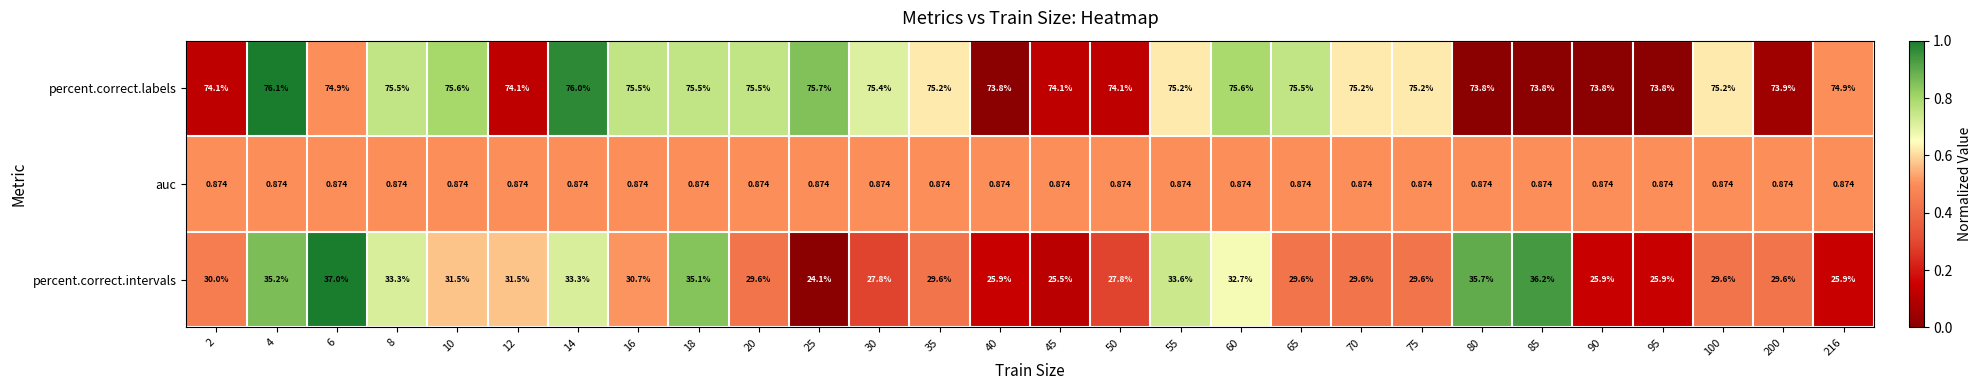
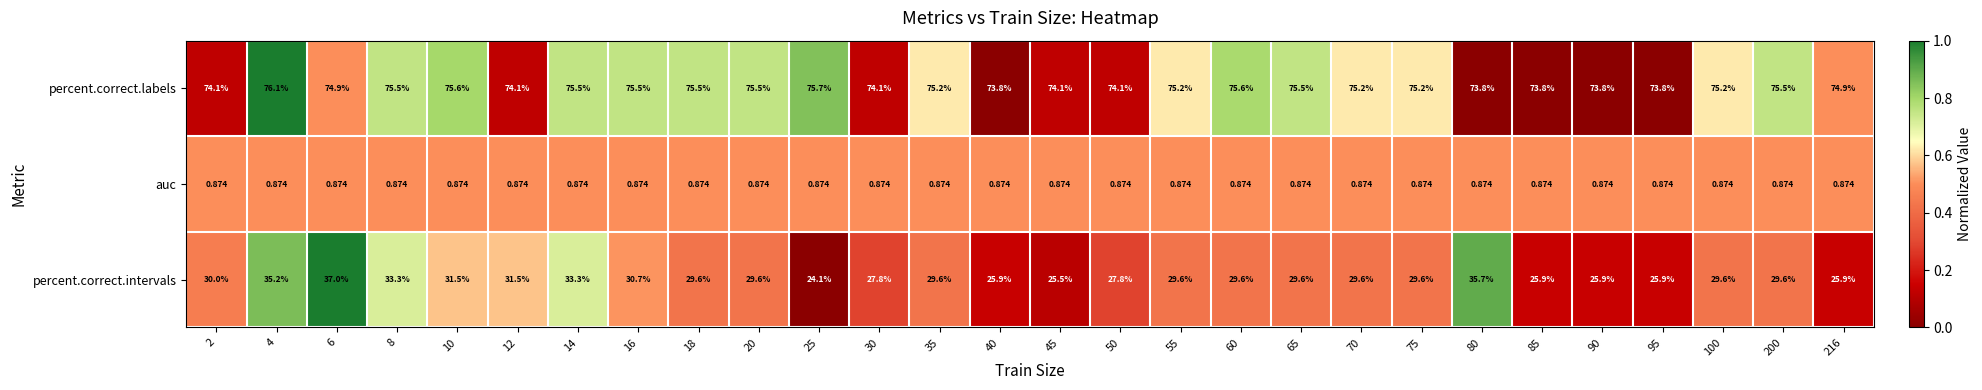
  {
    "percent.correct.labels": {
      "2": "74.1%",
      "4": "76.1%",
      "6": "74.9%",
      "8": "75.5%",
      "10": "75.6%",
      "12": "74.1%",
-     "14": "76.0%",
+     "14": "75.5%",
      "16": "75.5%",
      "18": "75.5%",
      "20": "75.5%",
      "25": "75.7%",
-     "30": "75.4%",
+     "30": "74.1%",
      "35": "75.2%",
      "40": "73.8%",
      "45": "74.1%",
      "50": "74.1%",
      "55": "75.2%",
      "60": "75.6%",
      "65": "75.5%",
      "70": "75.2%",
      "75": "75.2%",
      "80": "73.8%",
      "85": "73.8%",
      "90": "73.8%",
      "95": "73.8%",
      "100": "75.2%",
-     "200": "73.9%",
+     "200": "75.5%",
      "216": "74.9%"
    },
    "auc": {
      "2": "0.874",
      "4": "0.874",
      "6": "0.874",
      "8": "0.874",
      "10": "0.874",
      "12": "0.874",
      "14": "0.874",
      "16": "0.874",
      "18": "0.874",
      "20": "0.874",
      "25": "0.874",
      "30": "0.874",
      "35": "0.874",
      "40": "0.874",
      "45": "0.874",
      "50": "0.874",
      "55": "0.874",
      "60": "0.874",
      "65": "0.874",
      "70": "0.874",
      "75": "0.874",
      "80": "0.874",
      "85": "0.874",
      "90": "0.874",
      "95": "0.874",
      "100": "0.874",
      "200": "0.874",
      "216": "0.874"
    },
    "percent.correct.intervals": {
      "2": "30.0%",
      "4": "35.2%",
      "6": "37.0%",
      "8": "33.3%",
      "10": "31.5%",
      "12": "31.5%",
      "14": "33.3%",
      "16": "30.7%",
-     "18": "35.1%",
+     "18": "29.6%",
      "20": "29.6%",
      "25": "24.1%",
      "30": "27.8%",
      "35": "29.6%",
      "40": "25.9%",
      "45": "25.5%",
      "50": "27.8%",
-     "55": "33.6%",
-     "60": "32.7%",
+     "55": "29.6%",
+     "60": "29.6%",
      "65": "29.6%",
      "70": "29.6%",
      "75": "29.6%",
      "80": "35.7%",
-     "85": "36.2%",
+     "85": "25.9%",
      "90": "25.9%",
      "95": "25.9%",
      "100": "29.6%",
      "200": "29.6%",
      "216": "25.9%"
    }
  }
